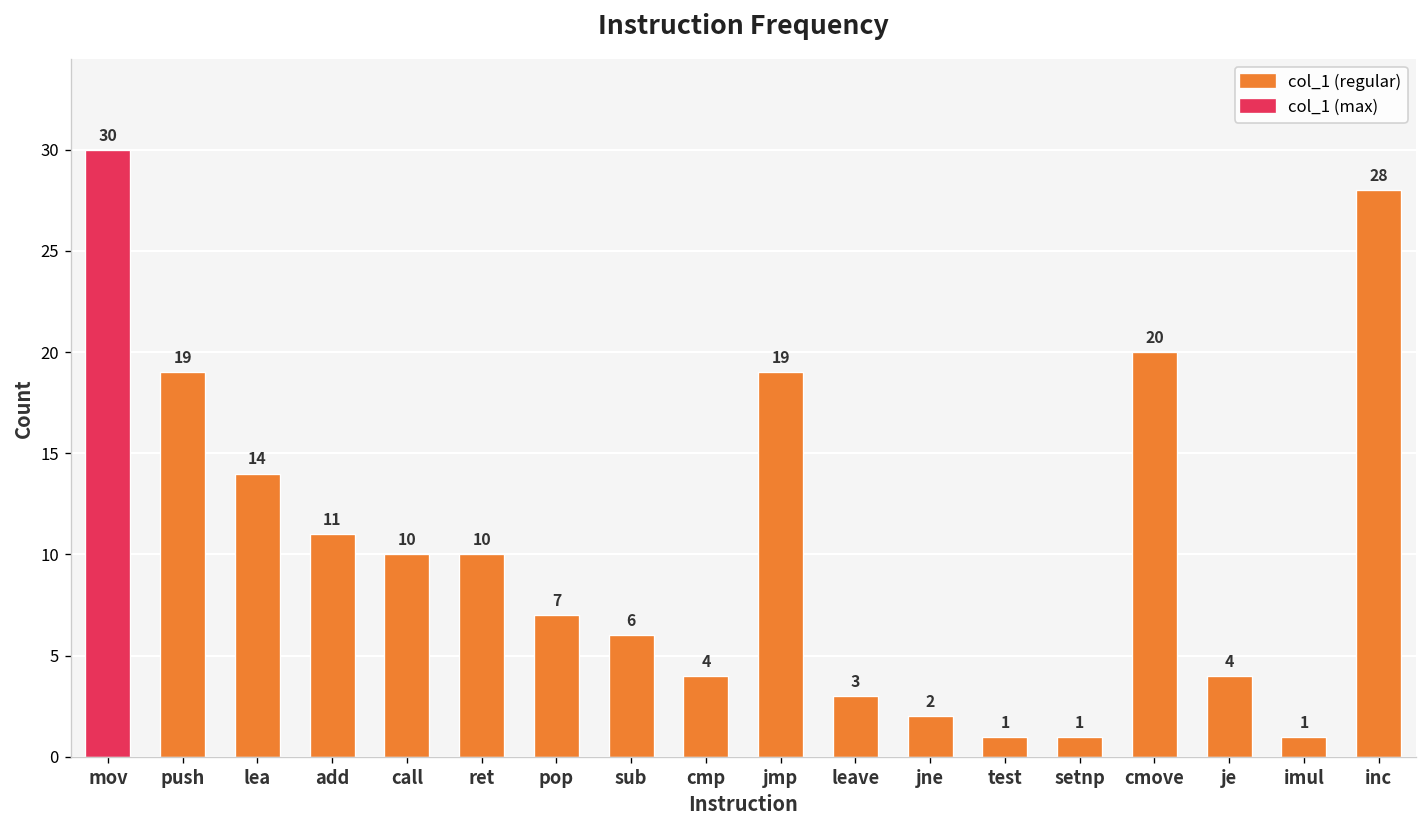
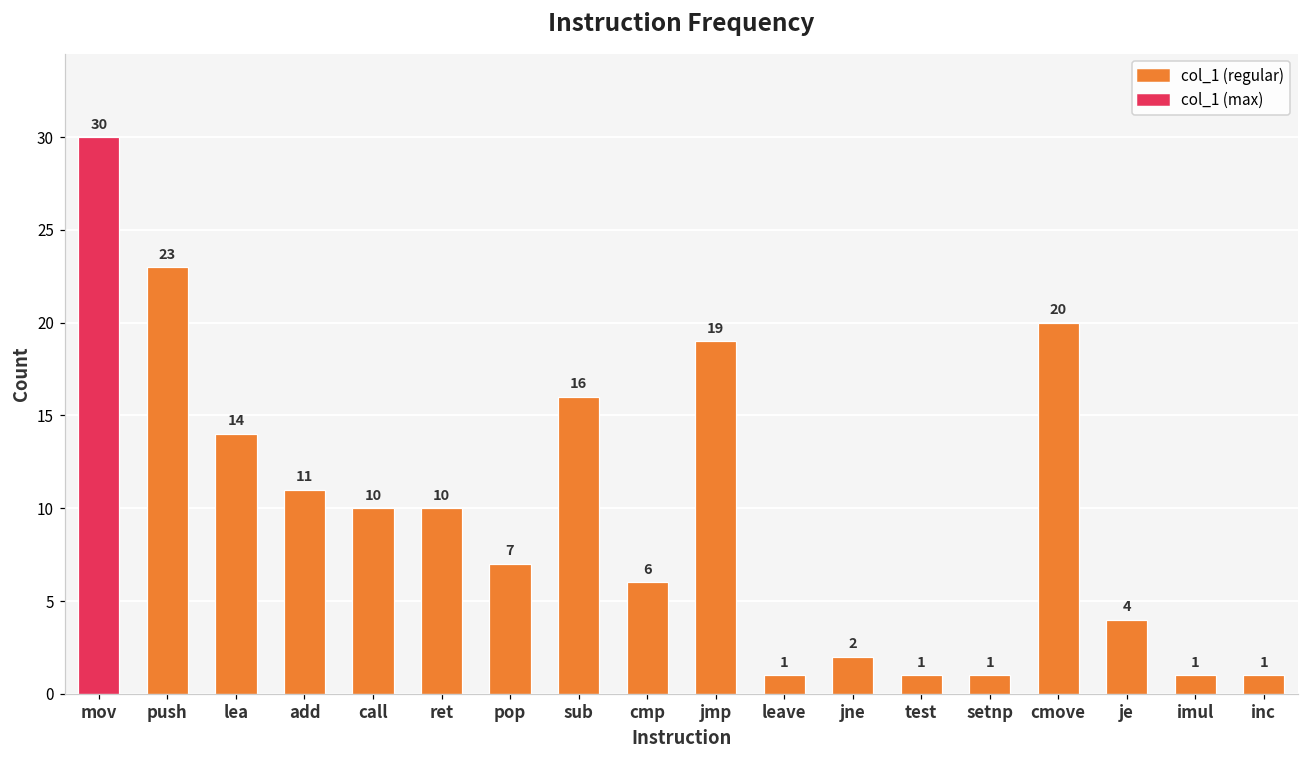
  {
    "mov": 30,
-   "push": 19,
+   "push": 23,
    "lea": 14,
    "add": 11,
    "call": 10,
    "ret": 10,
    "pop": 7,
-   "sub": 6,
-   "cmp": 4,
+   "sub": 16,
+   "cmp": 6,
    "jmp": 19,
-   "leave": 3,
+   "leave": 1,
    "jne": 2,
    "test": 1,
    "setnp": 1,
    "cmove": 20,
    "je": 4,
    "imul": 1,
-   "inc": 28
+   "inc": 1
  }
